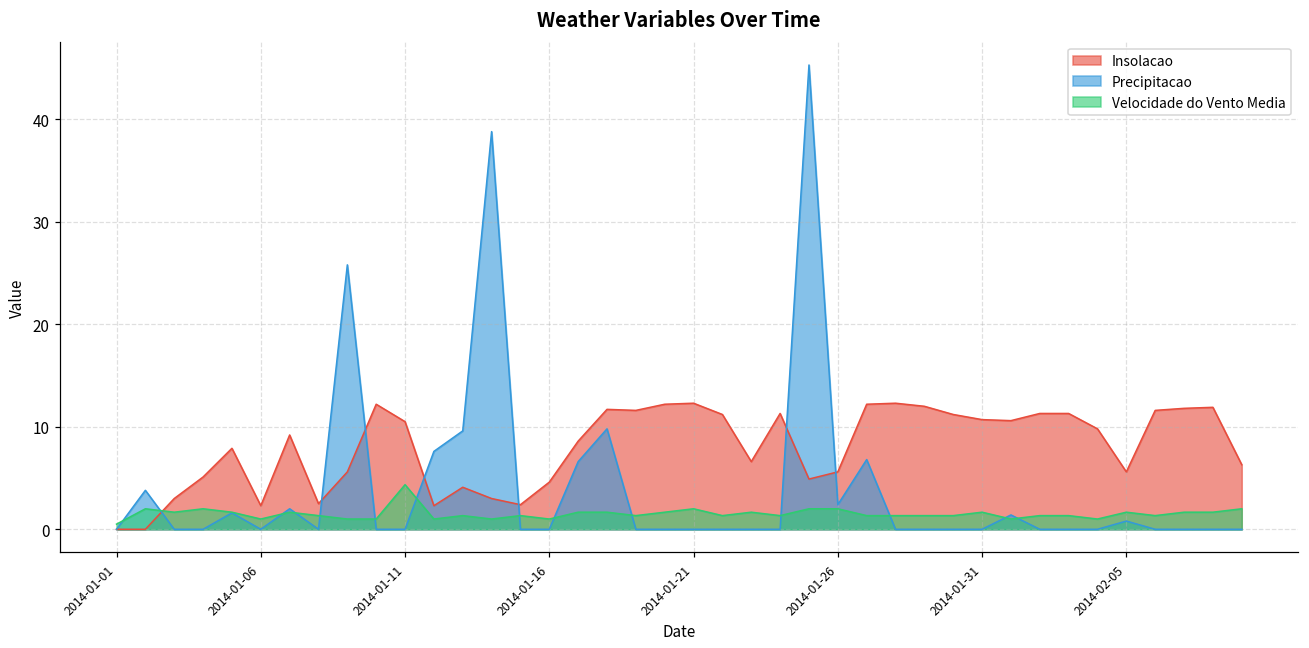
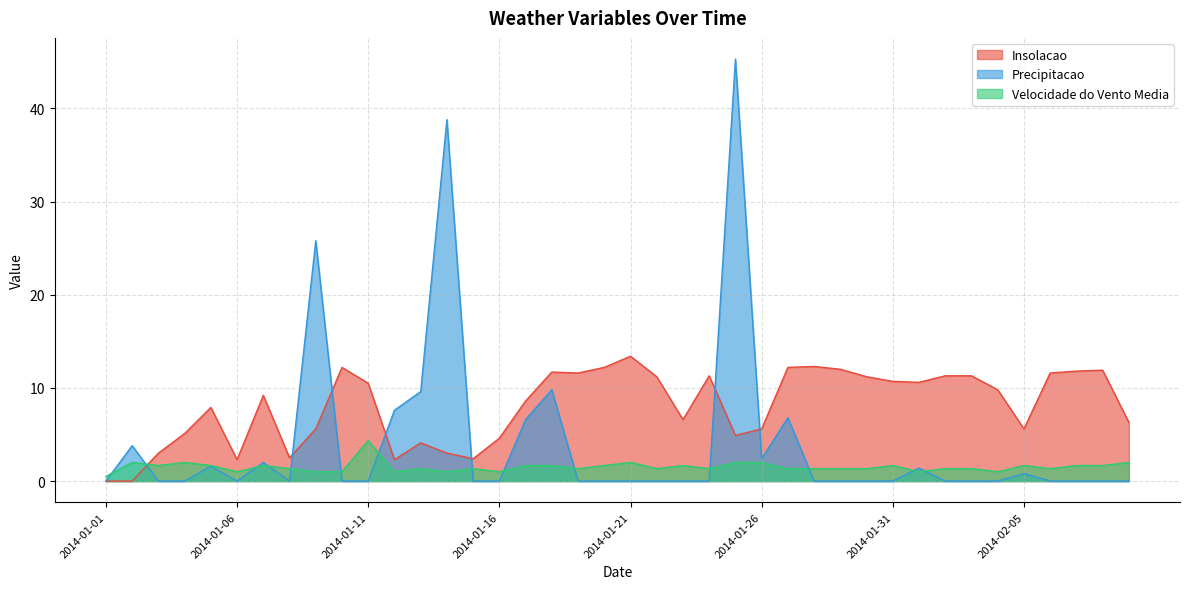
  {
    "Insolacao": {
      "2014-01-06": 2,
      "2014-01-11": 11,
      "2014-01-16": 5,
-     "2014-01-21": 12,
+     "2014-01-21": 13,
      "2014-01-26": 6,
      "2014-01-31": 11,
      "2014-02-05": 6
    },
    "Precipitacao": {
      "2014-01-06": 0,
      "2014-01-11": 0,
      "2014-01-16": 0,
      "2014-01-21": 0,
      "2014-01-26": 2,
      "2014-01-31": 0,
      "2014-02-05": 1
    },
    "Velocidade do Vento Media": {
      "2014-01-01": 1,
      "2014-01-06": 1,
      "2014-01-11": 4,
      "2014-01-16": 1,
      "2014-01-21": 2,
      "2014-01-26": 2,
      "2014-01-31": 2,
      "2014-02-05": 2
    }
  }
